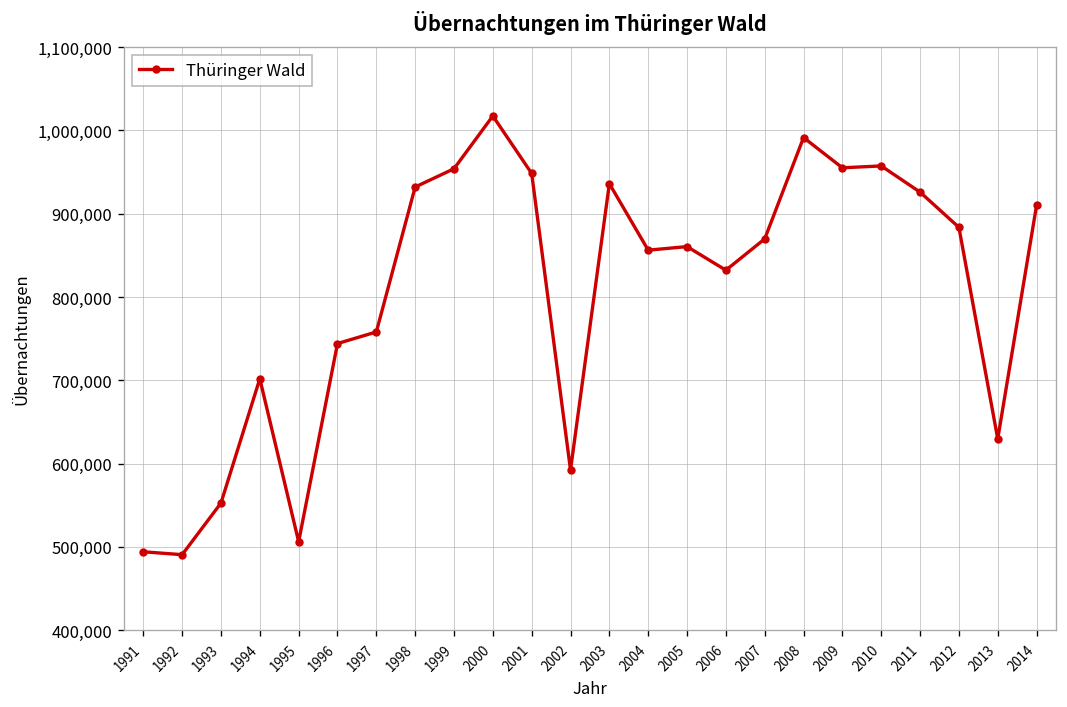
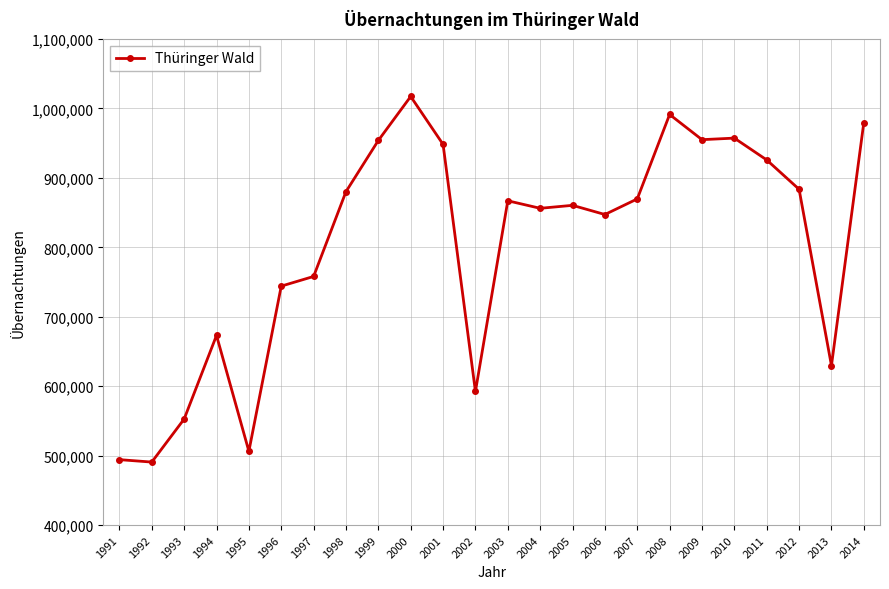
  {
    "1991": "490,000",
    "1992": "490,000",
    "1993": "550,000",
-   "1994": "700,000",
+   "1994": "670,000",
    "1995": "510,000",
    "1996": "740,000",
    "1997": "760,000",
-   "1998": "930,000",
+   "1998": "880,000",
    "1999": "950,000",
    "2000": "1,020,000",
    "2001": "950,000",
    "2002": "590,000",
-   "2003": "940,000",
+   "2003": "870,000",
    "2004": "860,000",
    "2005": "860,000",
-   "2006": "830,000",
+   "2006": "850,000",
    "2007": "870,000",
    "2008": "990,000",
    "2009": "960,000",
    "2010": "960,000",
    "2011": "930,000",
    "2012": "880,000",
    "2013": "630,000",
-   "2014": "910,000"
+   "2014": "980,000"
  }
